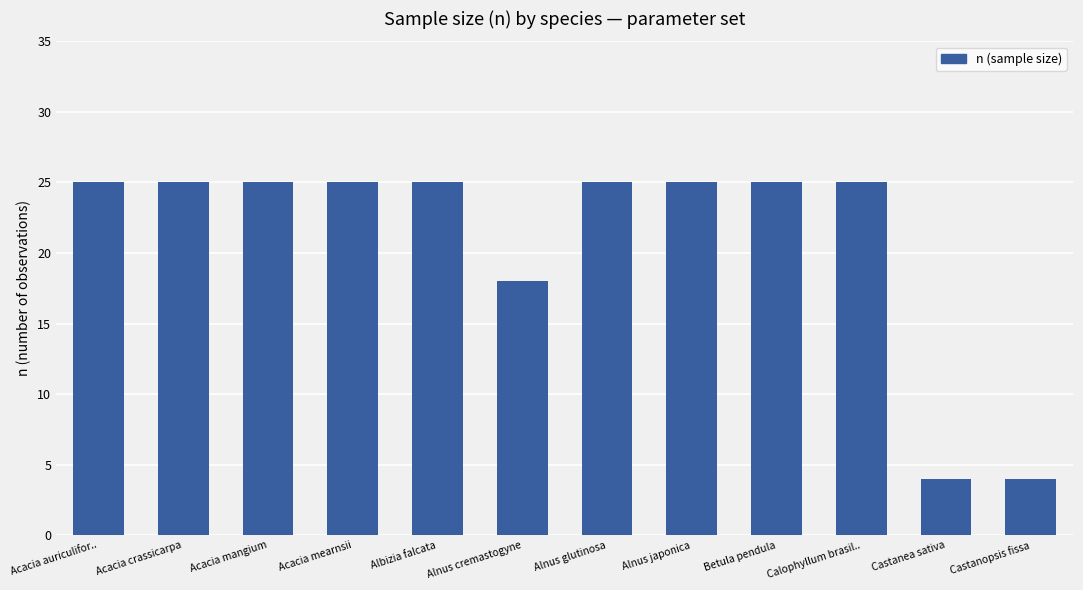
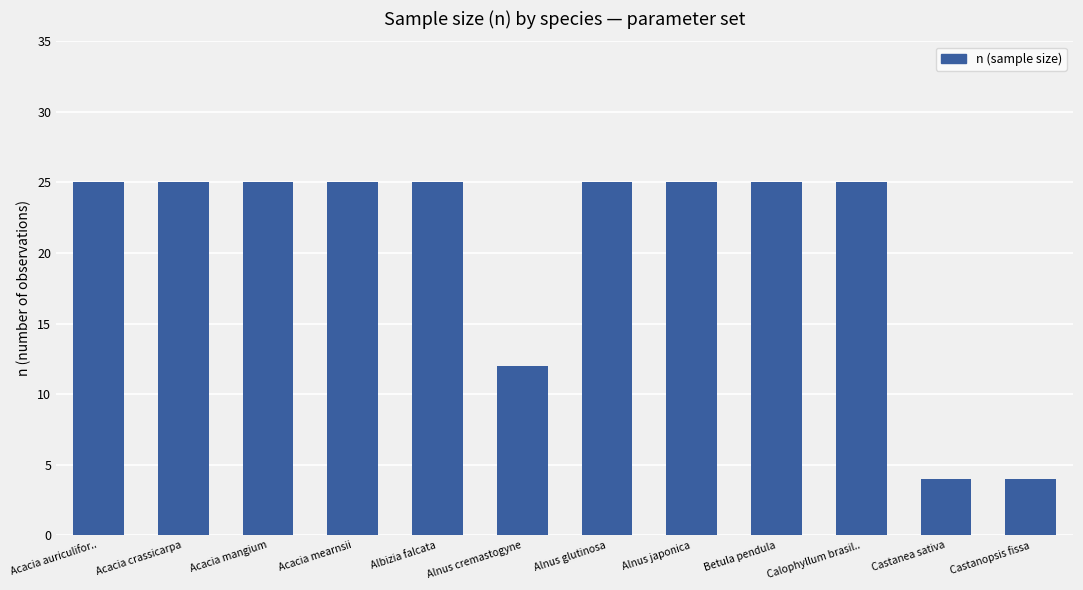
  {
    "Acacia auriculifor..": 25,
    "Acacia crassicarpa": 25,
    "Acacia mangium": 25,
    "Acacia mearnsii": 25,
    "Albizia falcata": 25,
-   "Alnus cremastogyne": 18,
+   "Alnus cremastogyne": 12,
    "Alnus glutinosa": 25,
    "Alnus japonica": 25,
    "Betula pendula": 25,
    "Calophyllum brasil..": 25,
    "Castanea sativa": 4,
    "Castanopsis fissa": 4
  }
